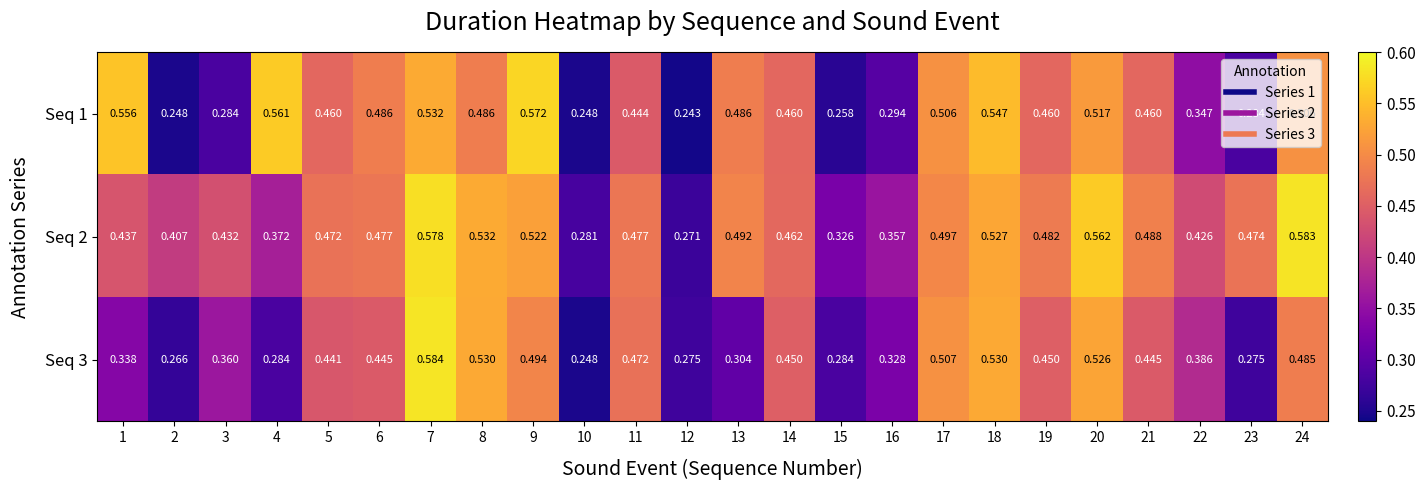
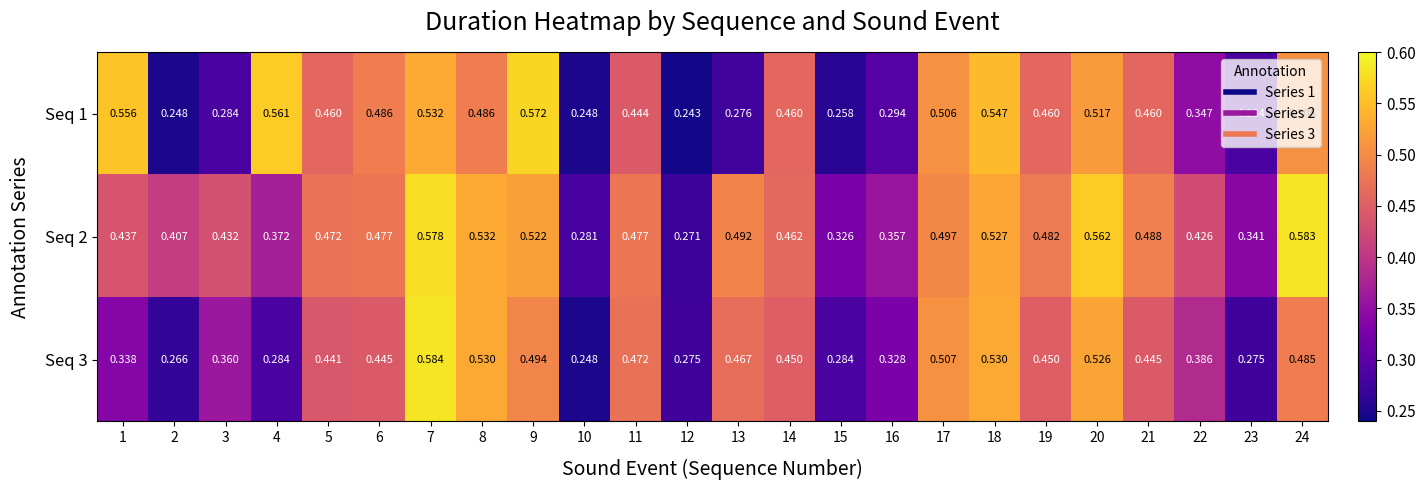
  {
    "Seq 1": {
      "1": 0.556,
      "2": 0.248,
      "3": 0.284,
      "4": 0.561,
      "5": 0.460,
      "6": 0.486,
      "7": 0.532,
      "8": 0.486,
      "9": 0.572,
      "10": 0.248,
      "11": 0.444,
      "12": 0.243,
-     "13": 0.486,
+     "13": 0.276,
      "14": 0.460,
      "15": 0.258,
      "16": 0.294,
      "17": 0.506,
      "18": 0.547,
      "19": 0.460,
      "20": 0.517,
      "21": 0.460,
      "22": 0.347
    },
    "Seq 2": {
      "1": 0.437,
      "2": 0.407,
      "3": 0.432,
      "4": 0.372,
      "5": 0.472,
      "6": 0.477,
      "7": 0.578,
      "8": 0.532,
      "9": 0.522,
      "10": 0.281,
      "11": 0.477,
      "12": 0.271,
      "13": 0.492,
      "14": 0.462,
      "15": 0.326,
      "16": 0.357,
      "17": 0.497,
      "18": 0.527,
      "19": 0.482,
      "20": 0.562,
      "21": 0.488,
      "22": 0.426,
-     "23": 0.474,
+     "23": 0.341,
      "24": 0.583
    },
    "Seq 3": {
      "1": 0.338,
      "2": 0.266,
      "3": 0.360,
      "4": 0.284,
      "5": 0.441,
      "6": 0.445,
      "7": 0.584,
      "8": 0.530,
      "9": 0.494,
      "10": 0.248,
      "11": 0.472,
      "12": 0.275,
-     "13": 0.304,
+     "13": 0.467,
      "14": 0.450,
      "15": 0.284,
      "16": 0.328,
      "17": 0.507,
      "18": 0.530,
      "19": 0.450,
      "20": 0.526,
      "21": 0.445,
      "22": 0.386,
      "23": 0.275,
      "24": 0.485
    }
  }
